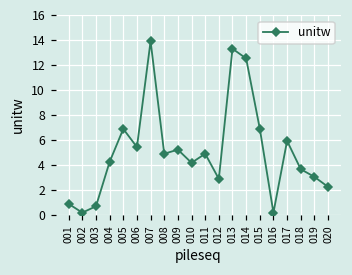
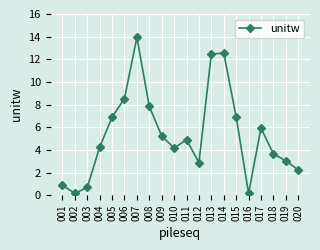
  {
    "001": 0.9,
    "002": 0.2,
    "003": 0.7,
    "004": 4.2,
    "005": 6.9,
-   "006": 5.4,
+   "006": 8.5,
    "007": 13.9,
-   "008": 4.9,
+   "008": 7.8,
    "009": 5.2,
    "010": 4.2,
    "011": 4.9,
    "012": 2.9,
-   "013": 13.3,
+   "013": 12.5,
    "014": 12.5,
    "015": 6.9,
    "016": 0.2,
    "017": 5.9,
    "018": 3.7,
    "019": 3.0,
    "020": 2.2
  }
